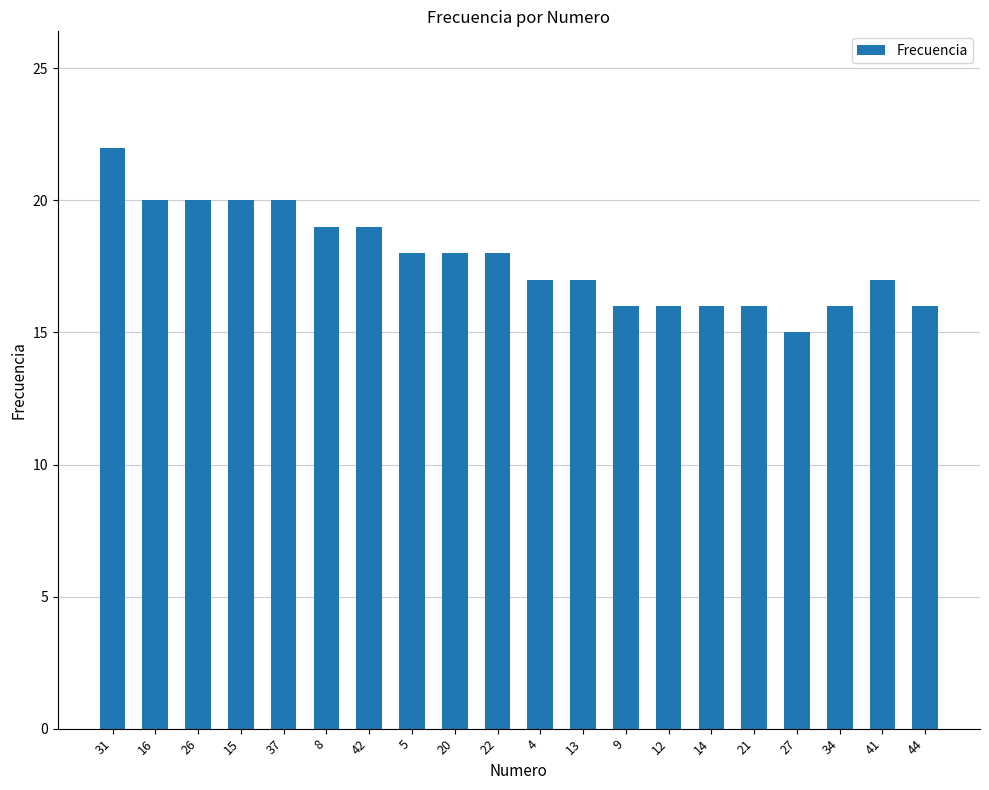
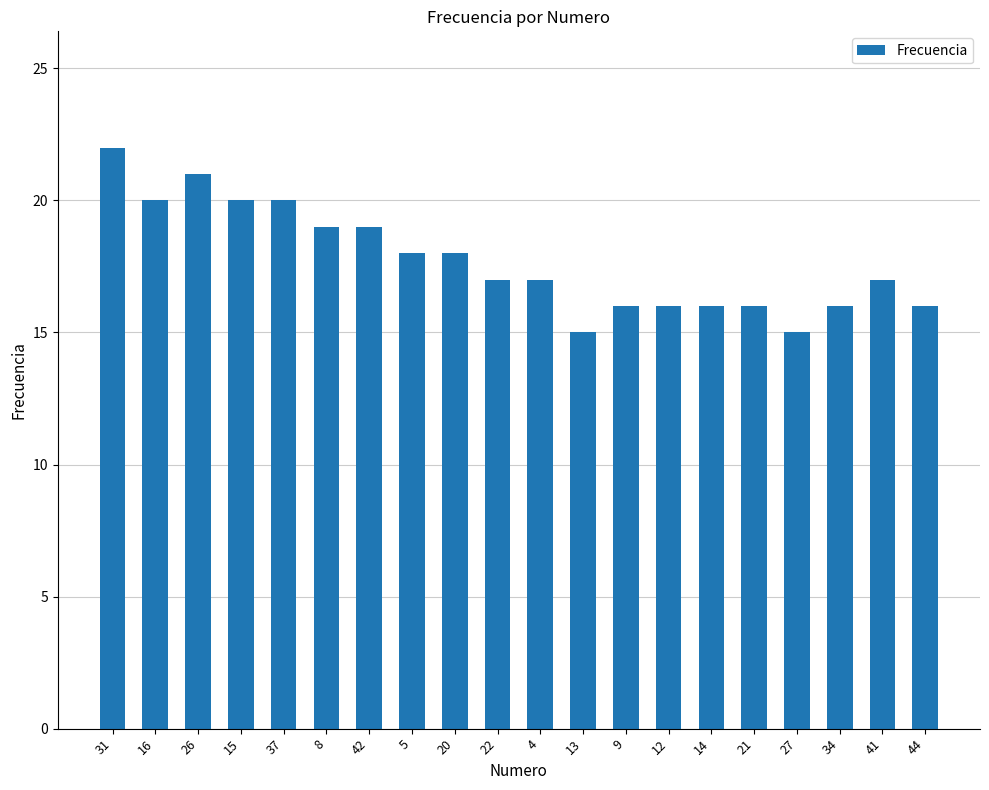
  {
    "31": 22,
    "16": 20,
-   "26": 20,
+   "26": 21,
    "15": 20,
    "37": 20,
    "8": 19,
    "42": 19,
    "5": 18,
    "20": 18,
-   "22": 18,
+   "22": 17,
    "4": 17,
-   "13": 17,
+   "13": 15,
    "9": 16,
    "12": 16,
    "14": 16,
    "21": 16,
    "27": 15,
    "34": 16,
    "41": 17,
    "44": 16
  }
